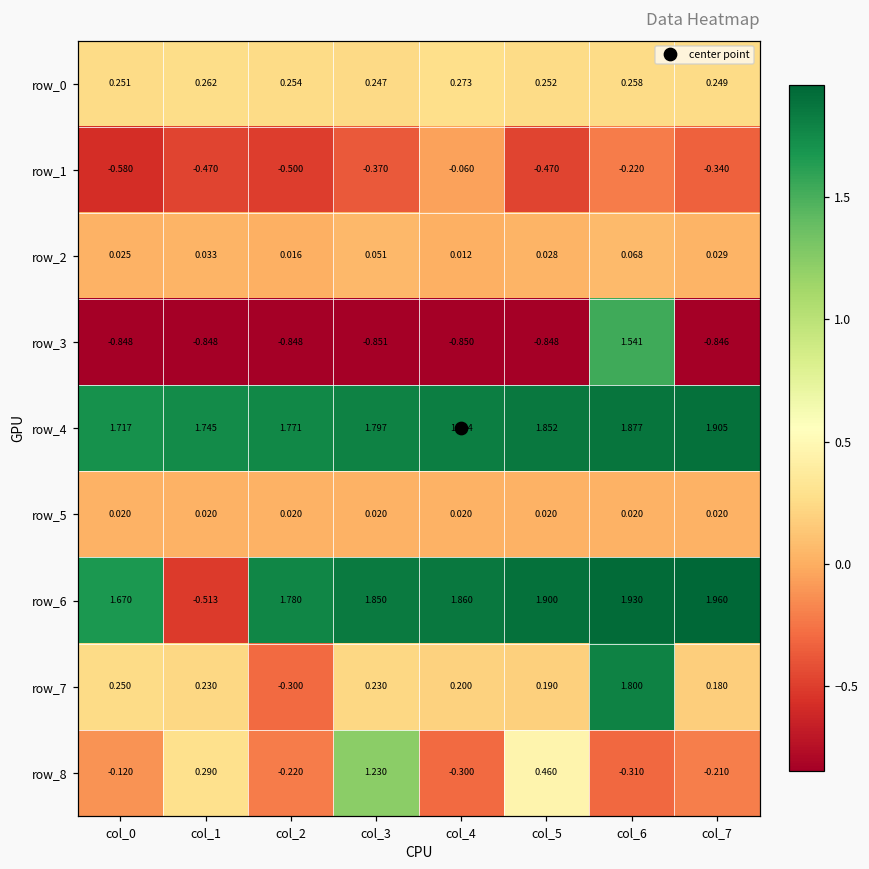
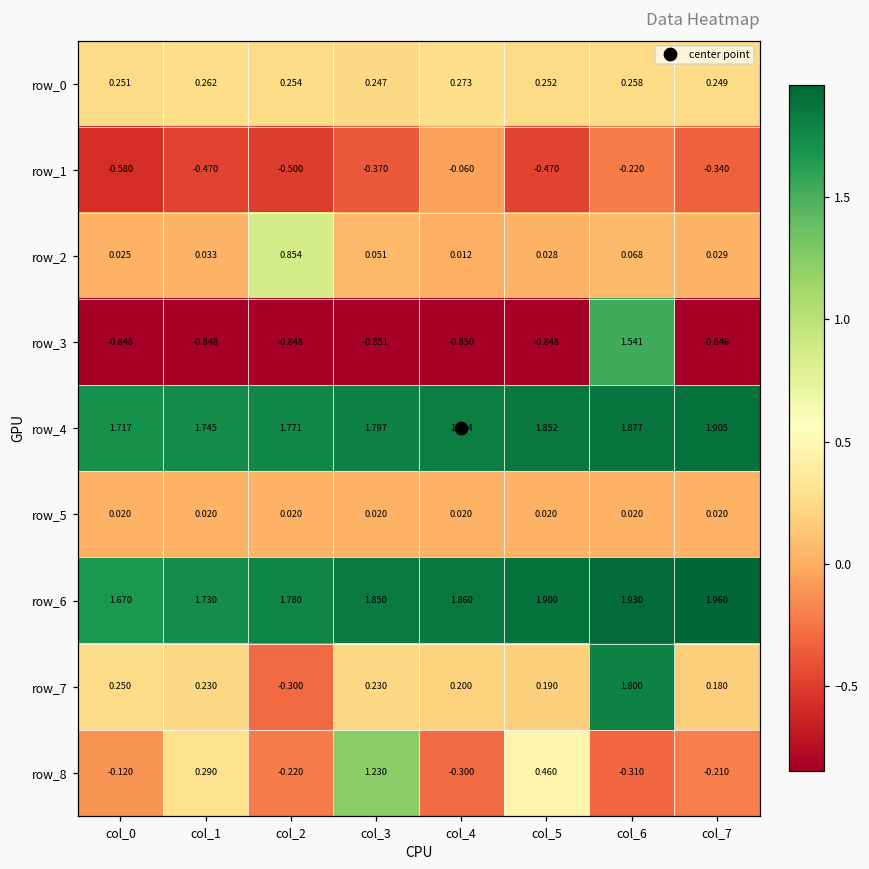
  {
    "row_0": {
      "col_0": 0.251,
      "col_1": 0.262,
      "col_2": 0.254,
      "col_3": 0.247,
      "col_4": 0.273,
      "col_5": 0.252,
      "col_6": 0.258,
      "col_7": 0.249
    },
    "row_1": {
      "col_0": -0.580,
      "col_1": -0.470,
      "col_2": -0.500,
      "col_3": -0.370,
      "col_4": -0.060,
      "col_5": -0.470,
      "col_6": -0.220,
      "col_7": -0.340
    },
    "row_2": {
      "col_0": 0.025,
      "col_1": 0.033,
-     "col_2": 0.016,
+     "col_2": 0.854,
      "col_3": 0.051,
      "col_4": 0.012,
      "col_5": 0.028,
      "col_6": 0.068,
      "col_7": 0.029
    },
    "row_3": {
      "col_0": -0.848,
      "col_1": -0.848,
      "col_2": -0.848,
      "col_3": -0.851,
      "col_4": -0.850,
      "col_5": -0.848,
      "col_6": 1.541,
      "col_7": -0.846
    },
    "row_4": {
      "col_0": 1.717,
      "col_1": 1.745,
      "col_2": 1.771,
      "col_3": 1.797,
      "col_5": 1.852,
      "col_6": 1.877,
      "col_7": 1.905
    },
    "row_5": {
      "col_0": 0.020,
      "col_1": 0.020,
      "col_2": 0.020,
      "col_3": 0.020,
      "col_4": 0.020,
      "col_5": 0.020,
      "col_6": 0.020,
      "col_7": 0.020
    },
    "row_6": {
      "col_0": 1.670,
-     "col_1": -0.513,
+     "col_1": 1.730,
      "col_2": 1.780,
      "col_3": 1.850,
      "col_4": 1.860,
      "col_5": 1.900,
      "col_6": 1.930,
      "col_7": 1.960
    },
    "row_7": {
      "col_0": 0.250,
      "col_1": 0.230,
      "col_2": -0.300,
      "col_3": 0.230,
      "col_4": 0.200,
      "col_5": 0.190,
      "col_6": 1.800,
      "col_7": 0.180
    },
    "row_8": {
      "col_0": -0.120,
      "col_1": 0.290,
      "col_2": -0.220,
      "col_3": 1.230,
      "col_4": -0.300,
      "col_5": 0.460,
      "col_6": -0.310,
      "col_7": -0.210
    }
  }
